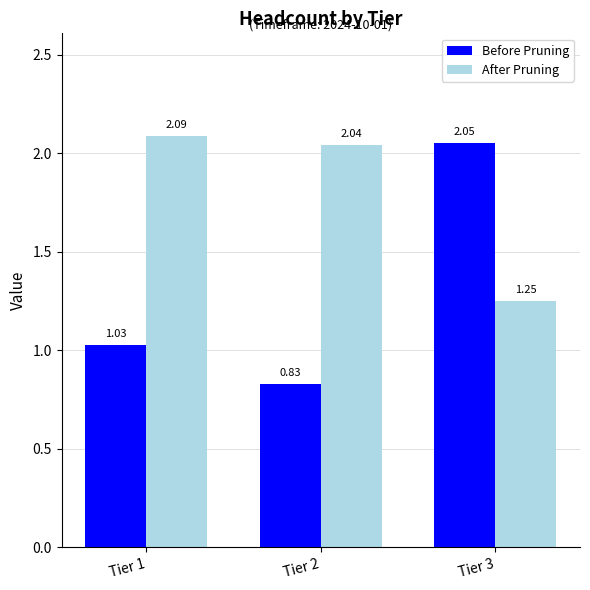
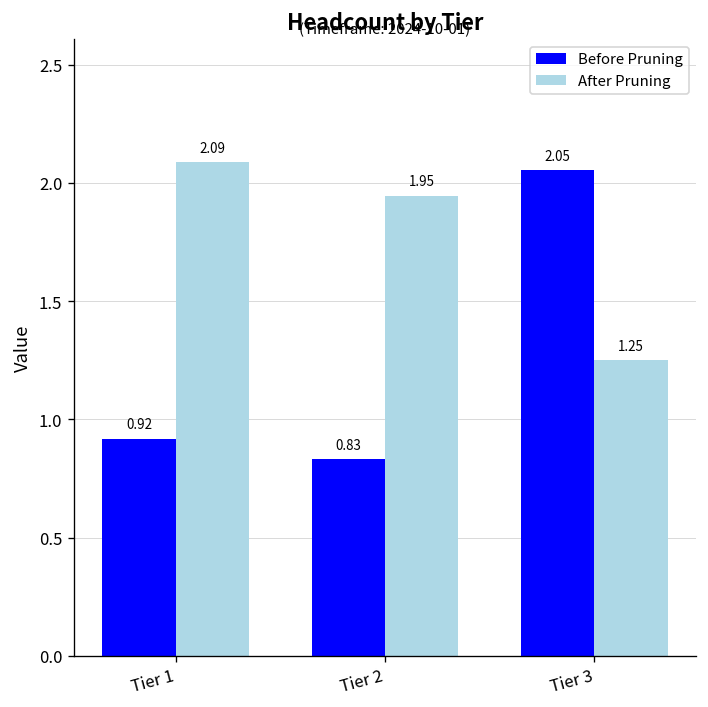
  {
    "Before Pruning": {
-     "Tier 1": 1.03,
+     "Tier 1": 0.92,
      "Tier 2": 0.83,
      "Tier 3": 2.05
    },
    "After Pruning": {
      "Tier 1": 2.09,
-     "Tier 2": 2.04,
+     "Tier 2": 1.95,
      "Tier 3": 1.25
    }
  }
